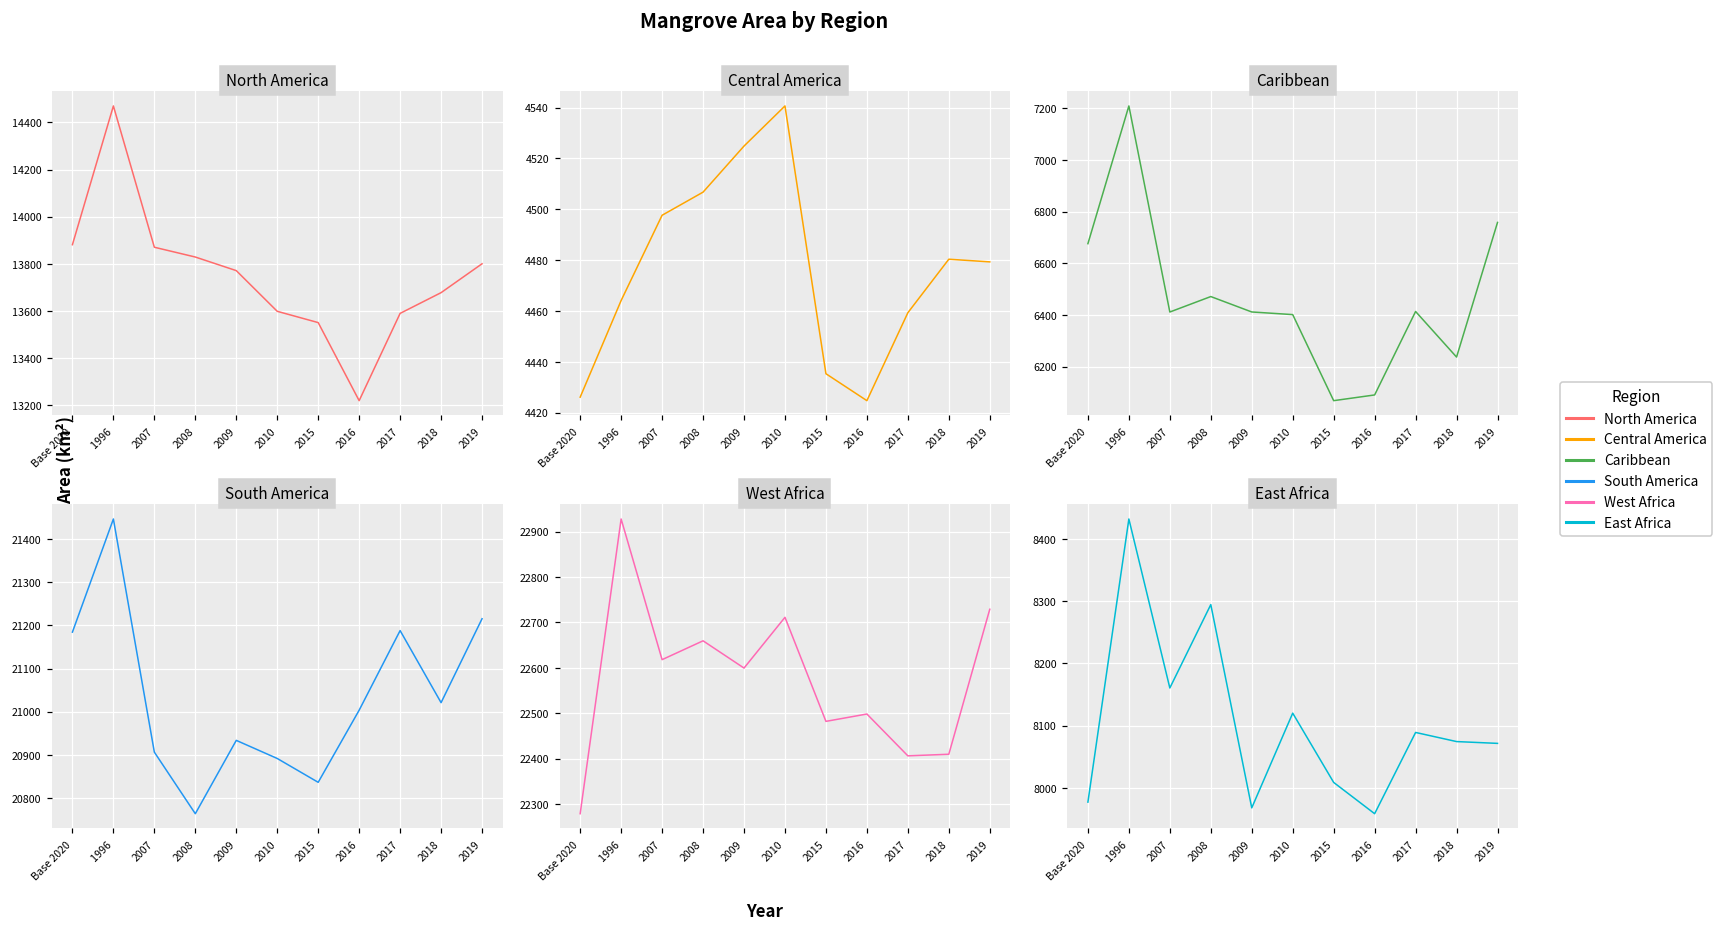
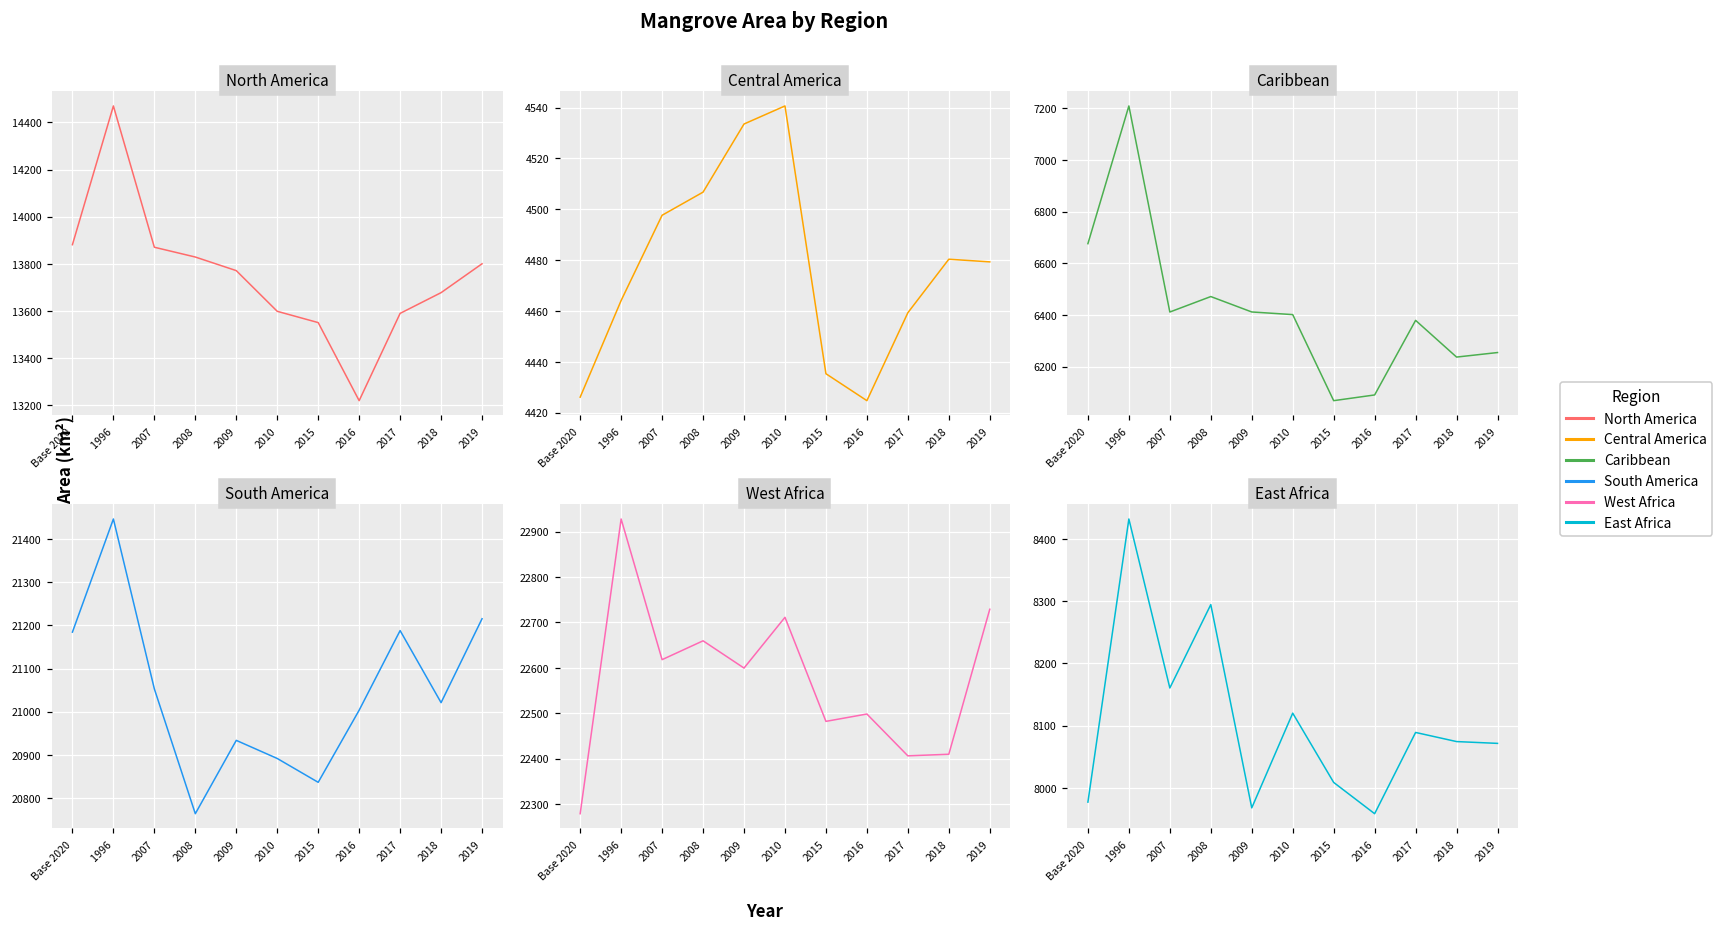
  {
    "North America": {
      "Base 2020": 13880,
      "1996": 14470,
      "2007": 13870,
      "2008": 13830,
      "2009": 13770,
      "2010": 13600,
      "2015": 13550,
      "2016": 13220,
      "2017": 13590,
      "2018": 13680,
      "2019": 13800
    },
    "Central America": {
      "Base 2020": 4426,
      "1996": 4464,
      "2007": 4498,
      "2008": 4507,
-     "2009": 4525,
+     "2009": 4534,
      "2010": 4541,
      "2015": 4435,
      "2016": 4425,
      "2017": 4459,
      "2018": 4480,
      "2019": 4479
    },
    "Caribbean": {
      "Base 2020": 6680,
      "1996": 7210,
      "2007": 6410,
      "2008": 6470,
      "2009": 6410,
      "2010": 6400,
      "2015": 6070,
      "2016": 6090,
-     "2017": 6410,
+     "2017": 6380,
      "2018": 6240,
-     "2019": 6760
+     "2019": 6250
    },
    "South America": {
      "Base 2020": 21180,
      "1996": 21450,
-     "2007": 20910,
+     "2007": 21050,
      "2008": 20760,
      "2009": 20930,
      "2010": 20890,
      "2015": 20840,
      "2016": 21000,
      "2017": 21190,
      "2018": 21020,
      "2019": 21220
    },
    "West Africa": {
      "Base 2020": 22280,
      "1996": 22930,
      "2007": 22620,
      "2008": 22660,
      "2009": 22600,
      "2010": 22710,
      "2015": 22480,
      "2016": 22500,
      "2017": 22410,
      "2018": 22410,
      "2019": 22730
    },
    "East Africa": {
      "Base 2020": 7980,
      "1996": 8430,
      "2007": 8160,
      "2008": 8290,
      "2009": 7970,
      "2010": 8120,
      "2015": 8010,
      "2016": 7960,
      "2017": 8090,
      "2018": 8070,
      "2019": 8070
    }
  }
